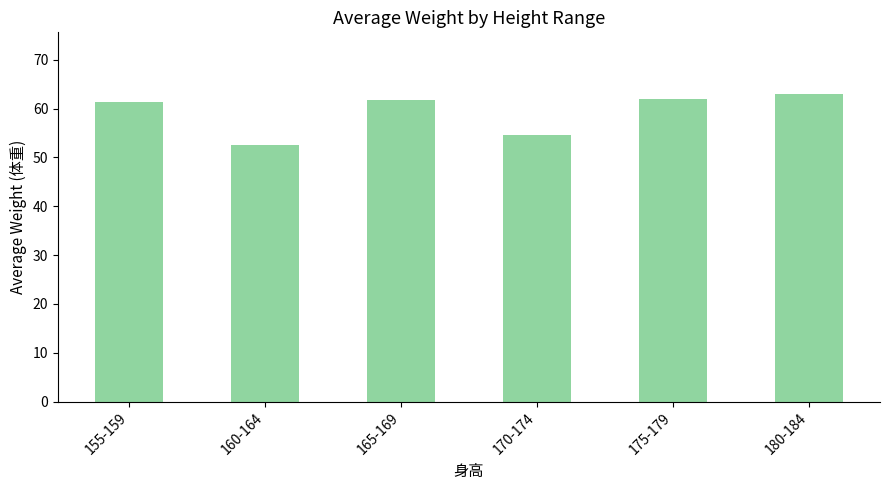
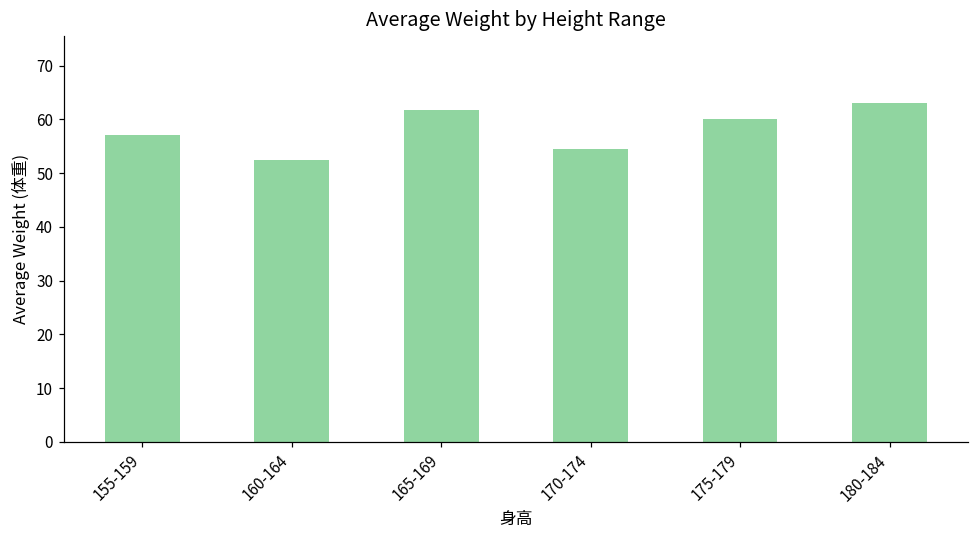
  {
-   "155-159": 61,
+   "155-159": 57,
    "160-164": 53,
    "165-169": 62,
    "170-174": 55,
-   "175-179": 62,
+   "175-179": 60,
    "180-184": 63
  }
